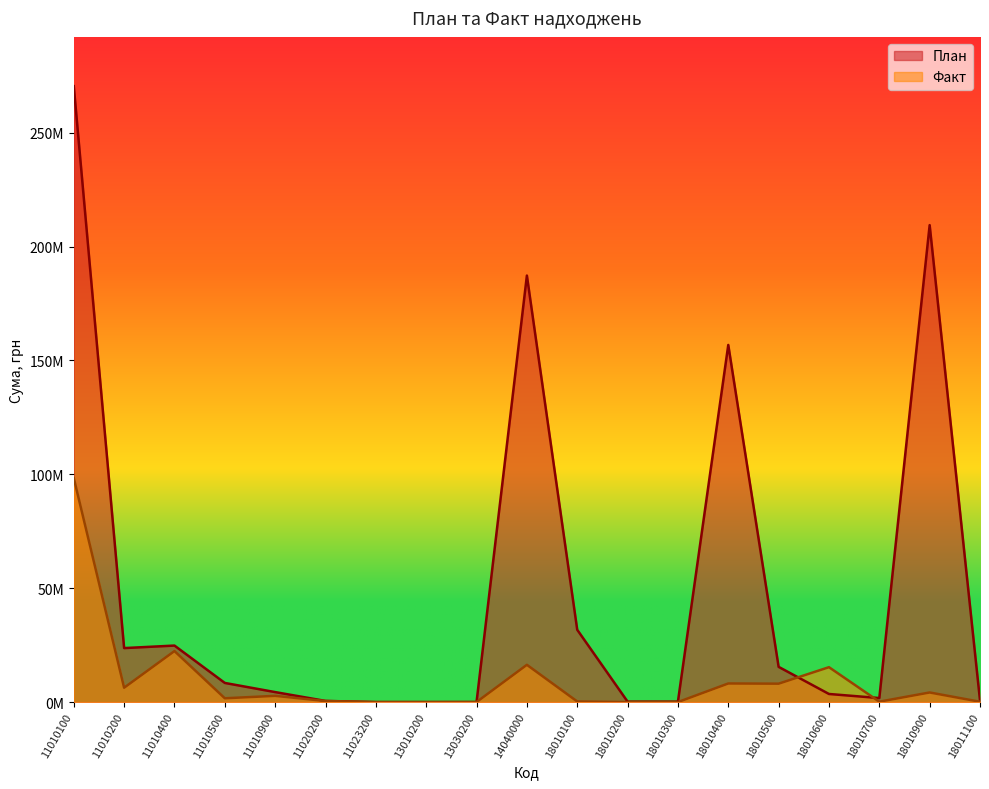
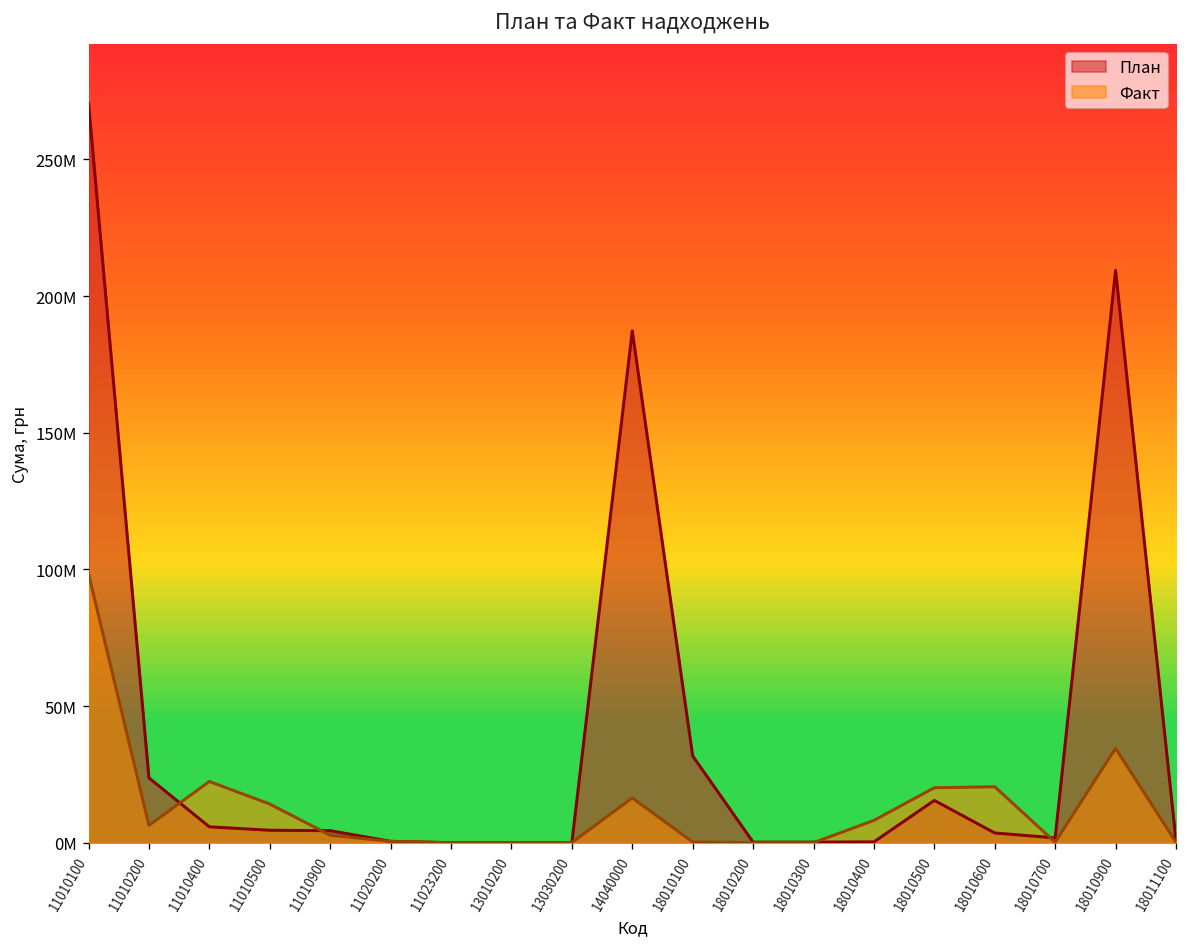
  {
    "План": {
      "11010100": 270000000,
      "11010200": 24000000,
-     "11010400": 25000000,
-     "11010500": 8000000,
+     "11010400": 6000000,
+     "11010500": 5000000,
      "11010900": 4000000,
      "14040000": 187000000,
      "18010100": 32000000,
-     "18010400": 157000000,
+     "18010400": 0,
      "18010500": 15000000,
      "18010600": 4000000,
      "18010700": 2000000,
      "18010900": 209000000
    },
    "Факт": {
      "11010100": 98000000,
      "11010200": 6000000,
      "11010400": 22000000,
-     "11010500": 2000000,
+     "11010500": 14000000,
      "11010900": 3000000,
      "14040000": 16000000,
      "18010100": 0,
      "18010400": 8000000,
-     "18010500": 8000000,
-     "18010600": 15000000,
+     "18010500": 20000000,
+     "18010600": 20000000,
      "18010700": 0,
-     "18010900": 4000000
+     "18010900": 35000000
    }
  }
